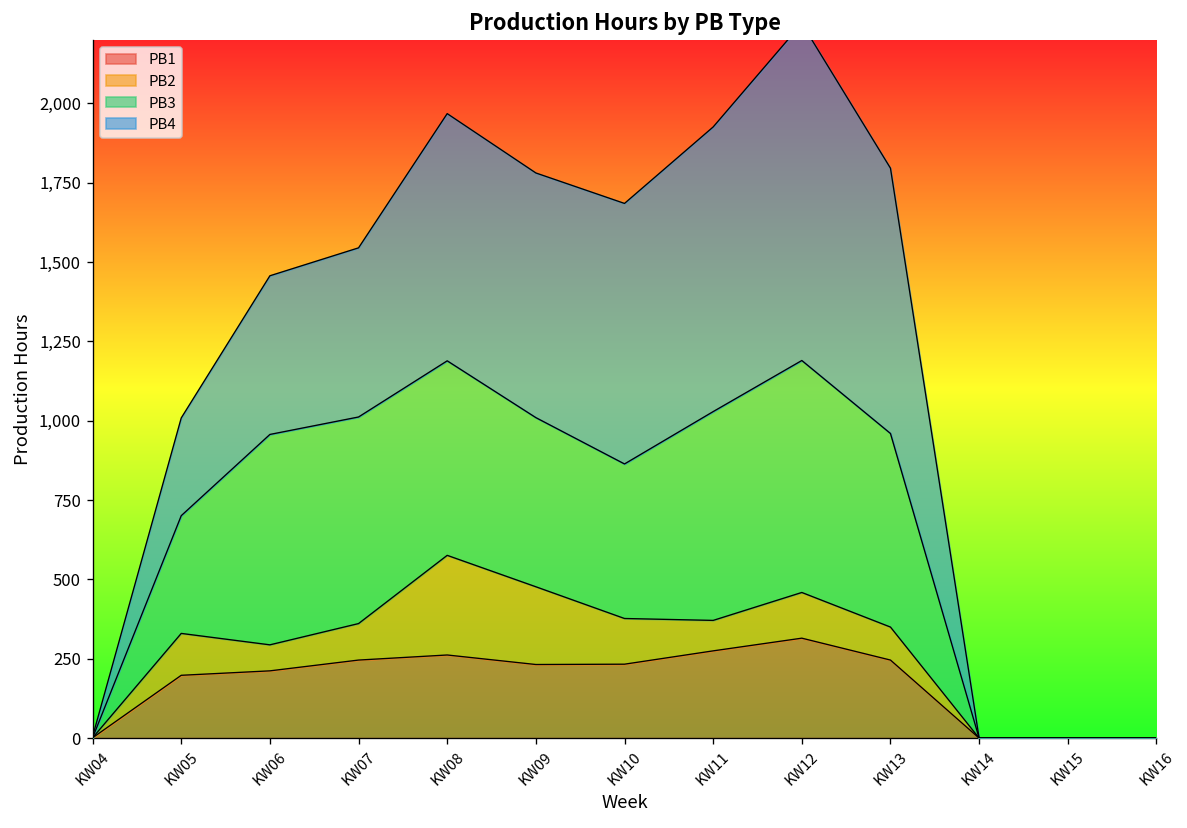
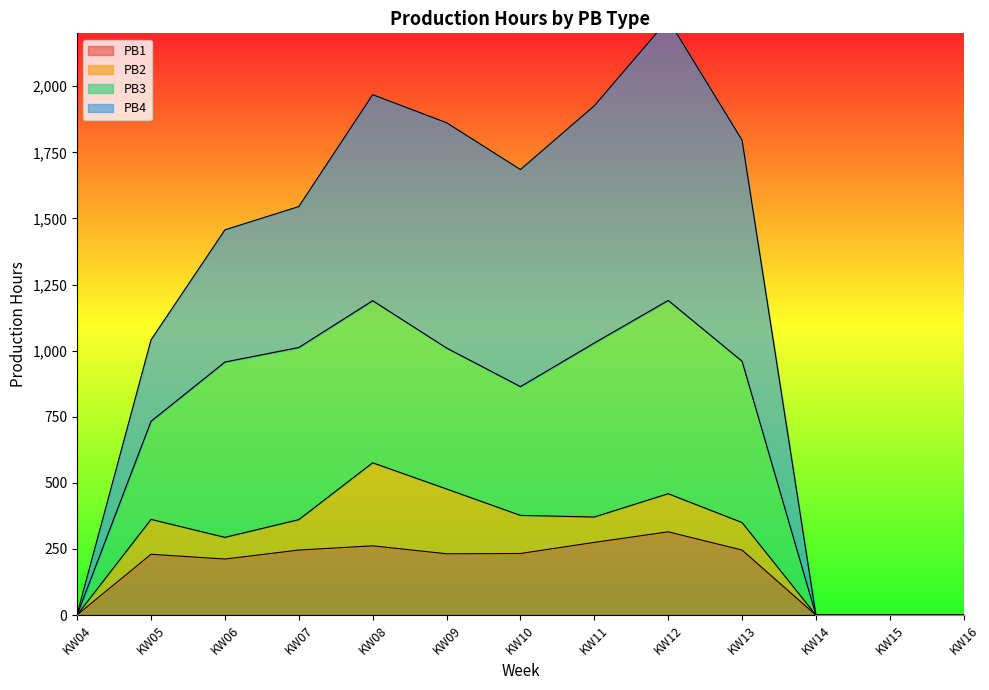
  {
    "PB1": {
-     "KW05": 200,
+     "KW05": 230,
      "KW06": 210,
      "KW07": 250,
      "KW08": 260,
      "KW09": 230,
      "KW10": 230,
      "KW11": 280,
      "KW12": 320,
      "KW13": 250
    },
    "PB2": {
      "KW05": 130,
      "KW06": 80,
      "KW07": 120,
      "KW08": 310,
      "KW09": 250,
      "KW10": 140,
      "KW11": 100,
      "KW12": 140,
      "KW13": 100
    },
    "PB3": {
      "KW05": 370,
      "KW06": 660,
      "KW07": 650,
      "KW08": 610,
      "KW09": 530,
      "KW10": 490,
      "KW11": 660,
      "KW12": 730,
      "KW13": 610
    },
    "PB4": {
      "KW05": 310,
      "KW06": 500,
      "KW07": 530,
      "KW08": 780,
-     "KW09": 770,
+     "KW09": 850,
      "KW10": 820,
      "KW11": 900,
      "KW13": 840
    }
  }
